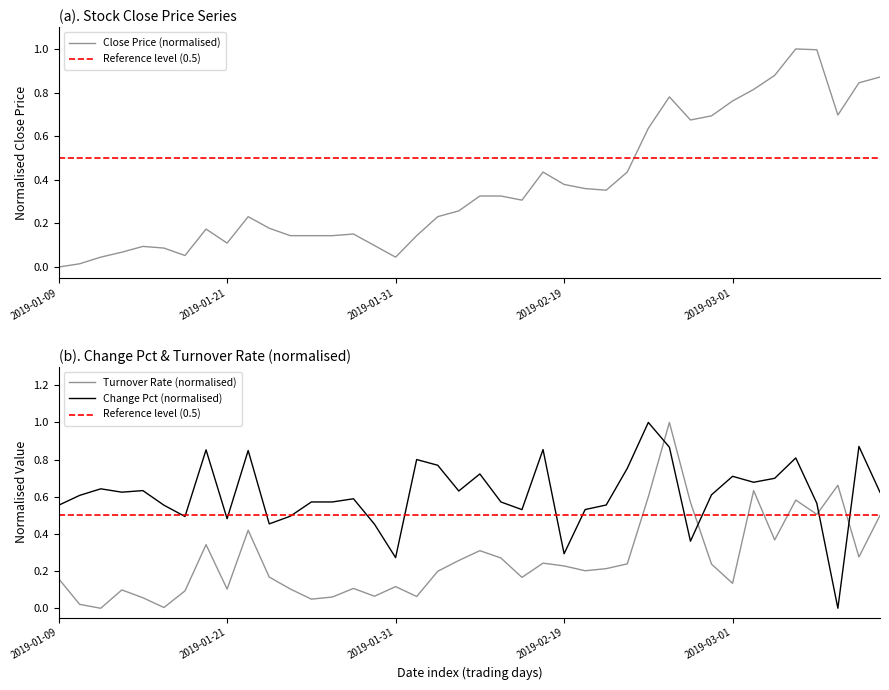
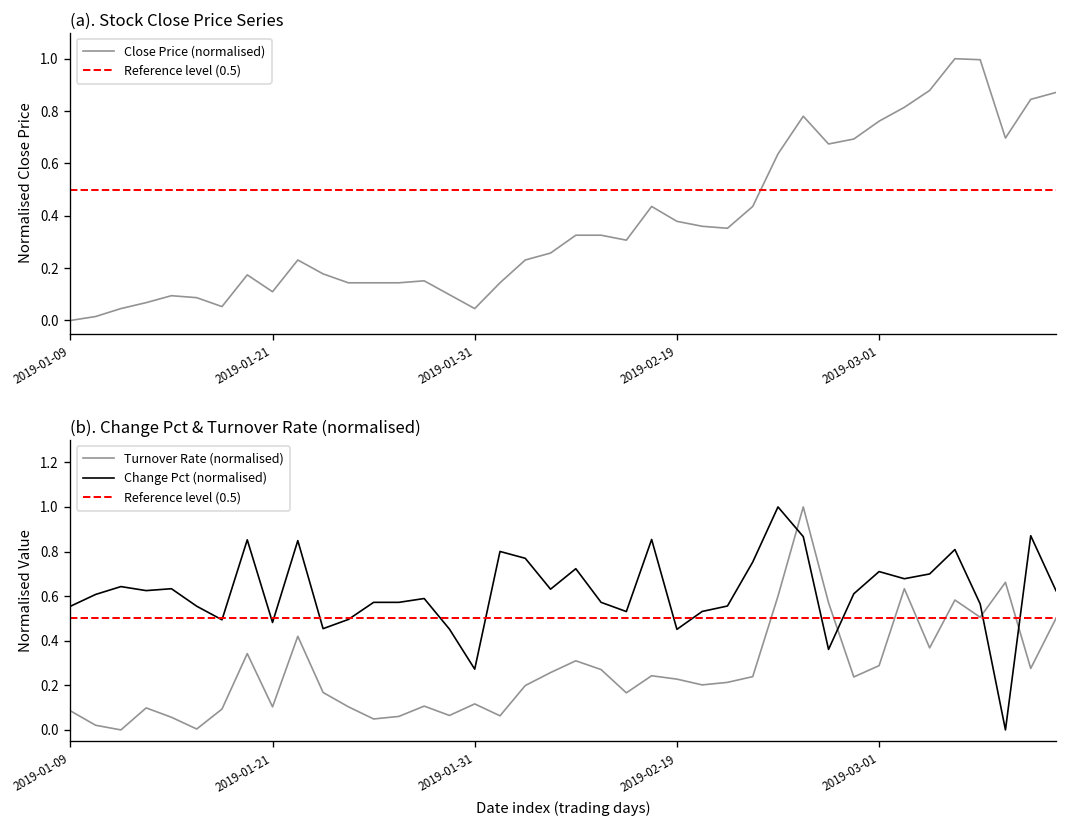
  {
    "(a). Stock Close Price Series": {
      "2019-01-09": 0.00,
      "2019-01-21": 0.11,
      "2019-01-31": 0.05,
      "2019-02-19": 0.38,
      "2019-03-01": 0.76
    },
    "(b). Change Pct & Turnover Rate (normalised)": {
      "Turnover Rate (normalised)": {
-       "2019-01-09": 0.16,
+       "2019-01-09": 0.09,
        "2019-01-21": 0.10,
        "2019-01-31": 0.12,
        "2019-02-19": 0.23,
-       "2019-03-01": 0.13
+       "2019-03-01": 0.29
      },
      "Change Pct (normalised)": {
        "2019-01-09": 0.55,
        "2019-01-21": 0.48,
        "2019-01-31": 0.27,
-       "2019-02-19": 0.29,
+       "2019-02-19": 0.45,
        "2019-03-01": 0.71
      }
    }
  }
